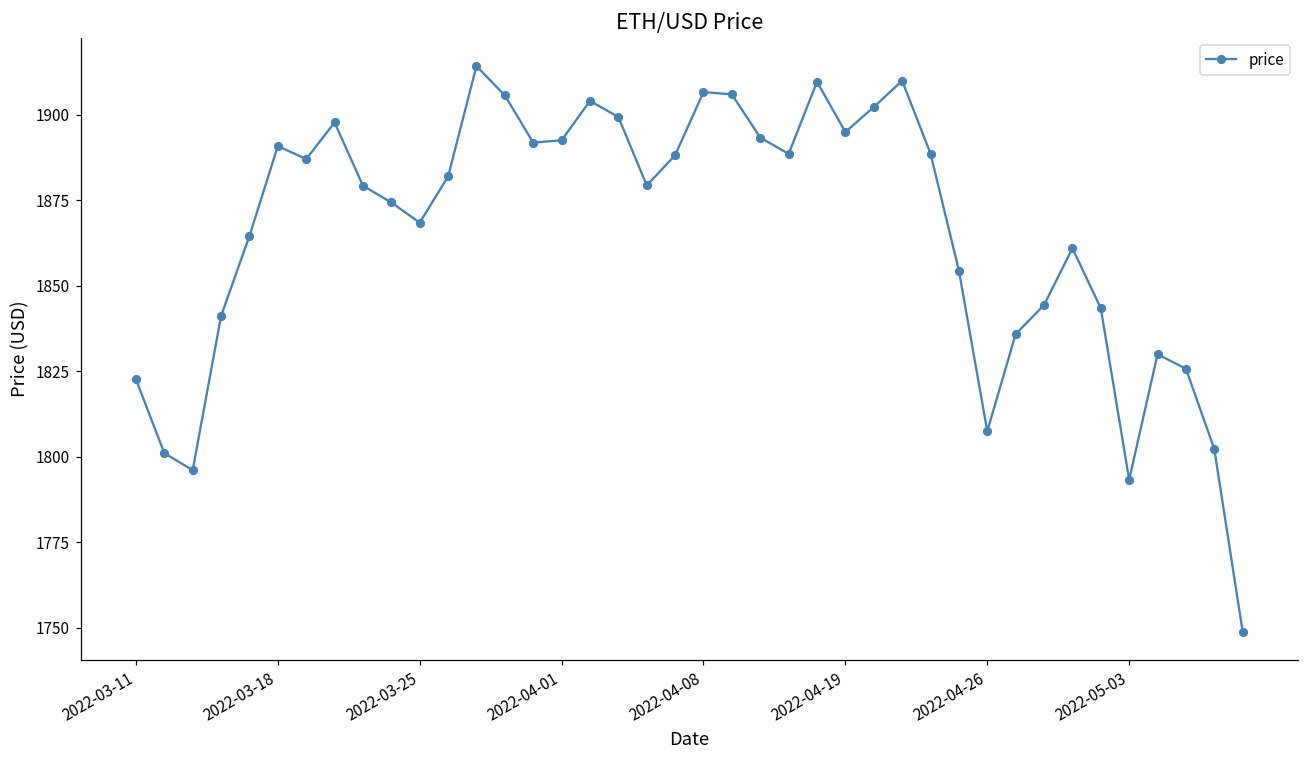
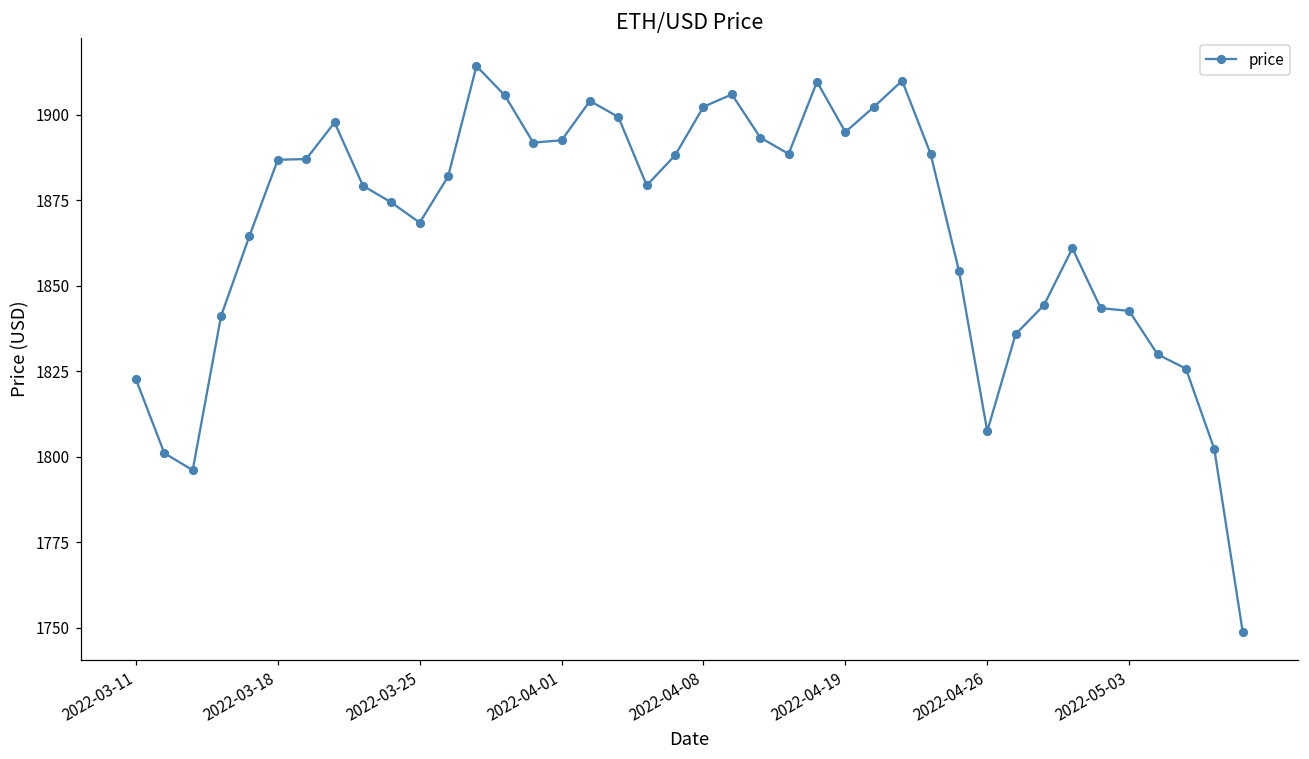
  {
    "2022-03-11": 1823,
-   "2022-03-18": 1891,
+   "2022-03-18": 1887,
    "2022-03-25": 1868,
    "2022-04-01": 1893,
-   "2022-04-08": 1907,
+   "2022-04-08": 1902,
    "2022-04-19": 1895,
    "2022-04-26": 1807,
-   "2022-05-03": 1793
+   "2022-05-03": 1843
  }
